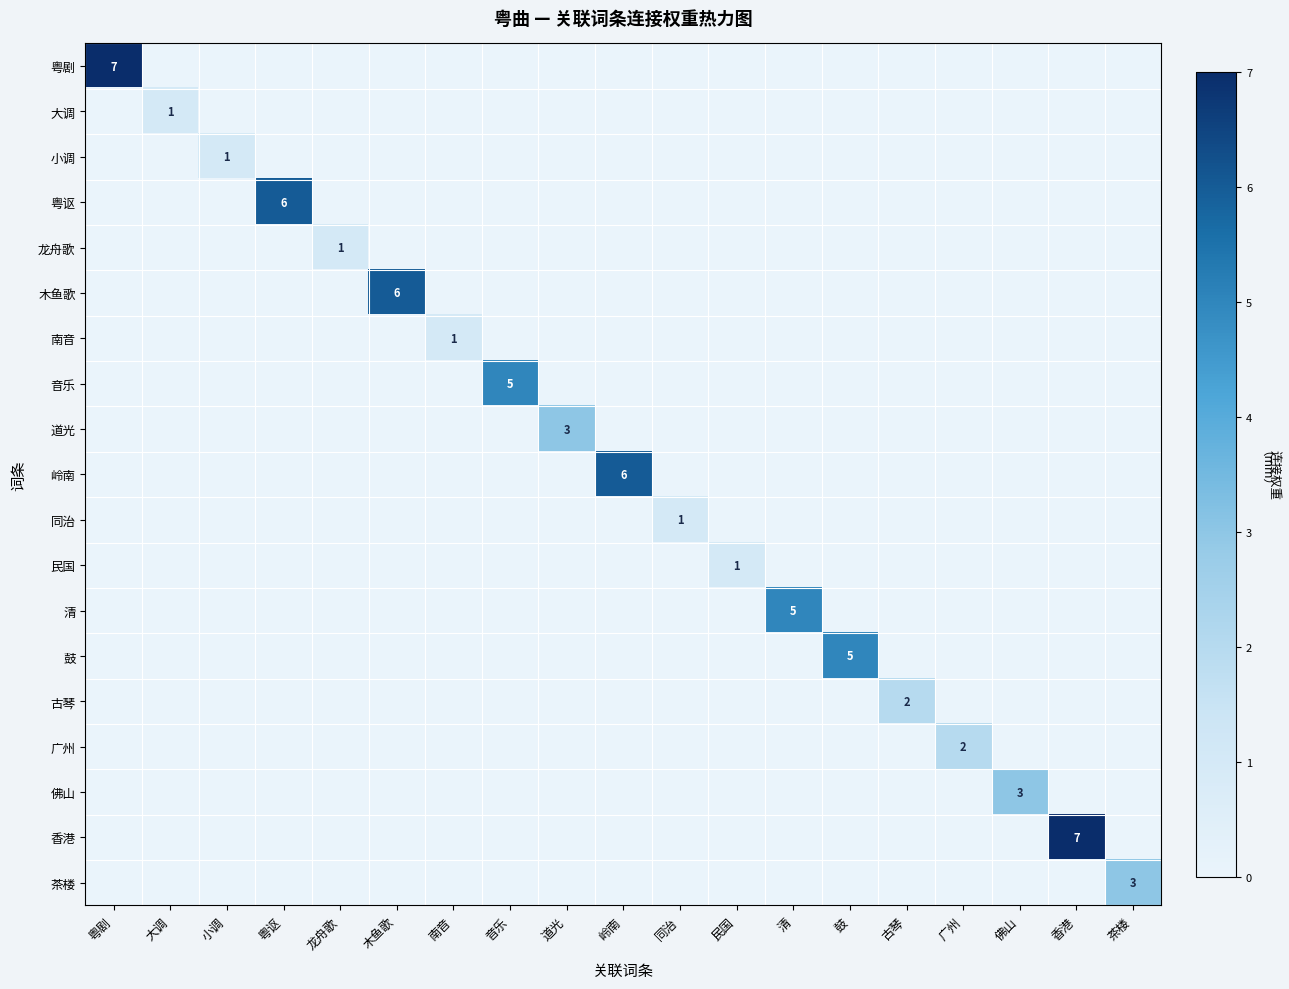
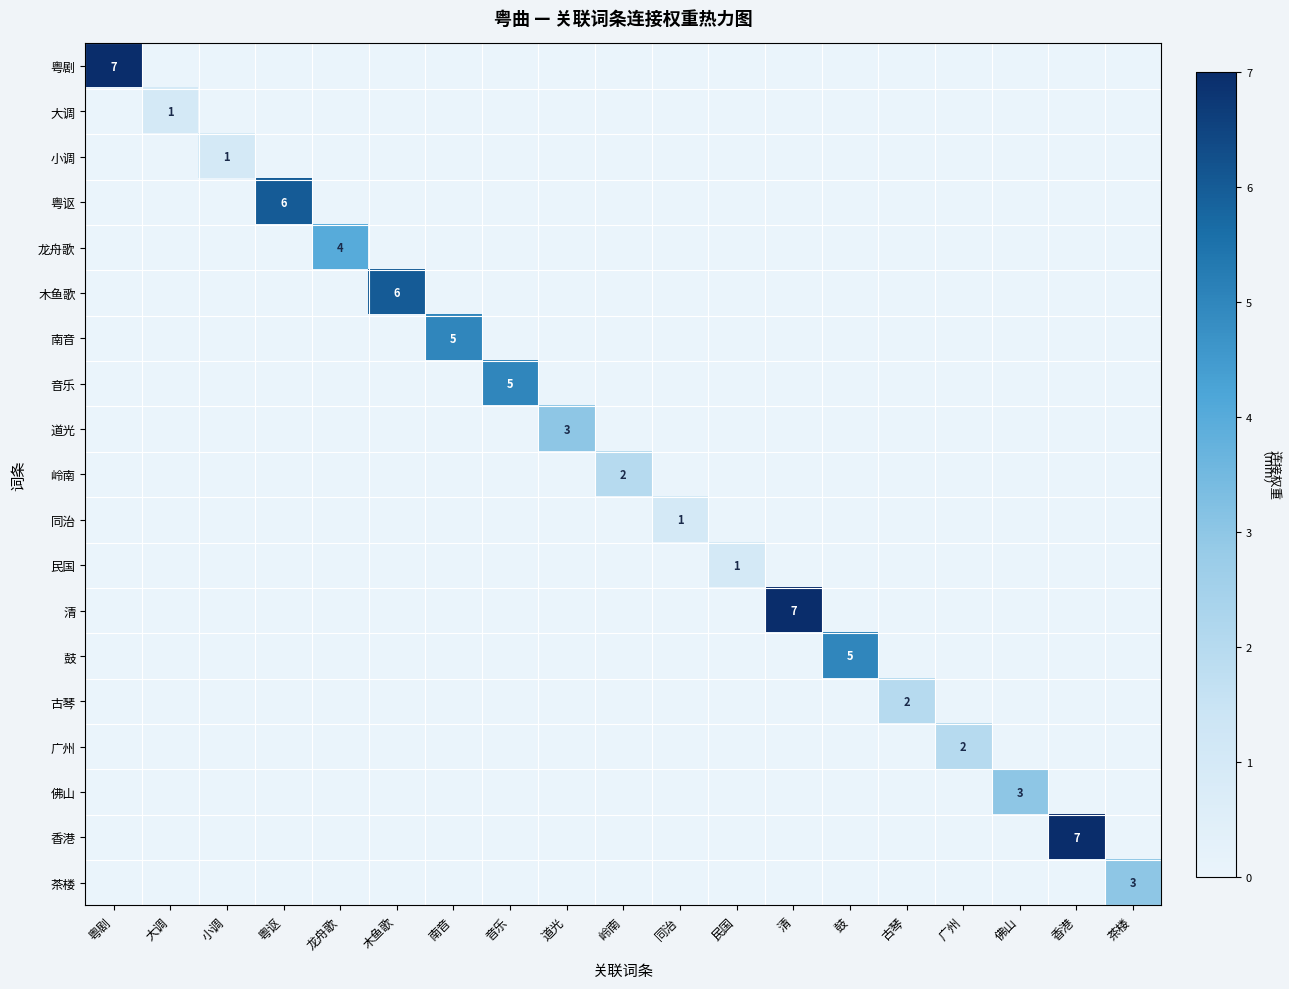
  {
    "粤剧": {
      "粤剧": 7
    },
    "大调": {
      "大调": 1
    },
    "小调": {
      "小调": 1
    },
    "粤讴": {
      "粤讴": 6
    },
    "龙舟歌": {
-     "龙舟歌": 1
+     "龙舟歌": 4
    },
    "木鱼歌": {
      "木鱼歌": 6
    },
    "南音": {
-     "南音": 1
+     "南音": 5
    },
    "音乐": {
      "音乐": 5
    },
    "道光": {
      "道光": 3
    },
    "岭南": {
-     "岭南": 6
+     "岭南": 2
    },
    "同治": {
      "同治": 1
    },
    "民国": {
      "民国": 1
    },
    "清": {
-     "清": 5
+     "清": 7
    },
    "鼓": {
      "鼓": 5
    },
    "古琴": {
      "古琴": 2
    },
    "广州": {
      "广州": 2
    },
    "佛山": {
      "佛山": 3
    },
    "香港": {
      "香港": 7
    },
    "茶楼": {
      "茶楼": 3
    }
  }
